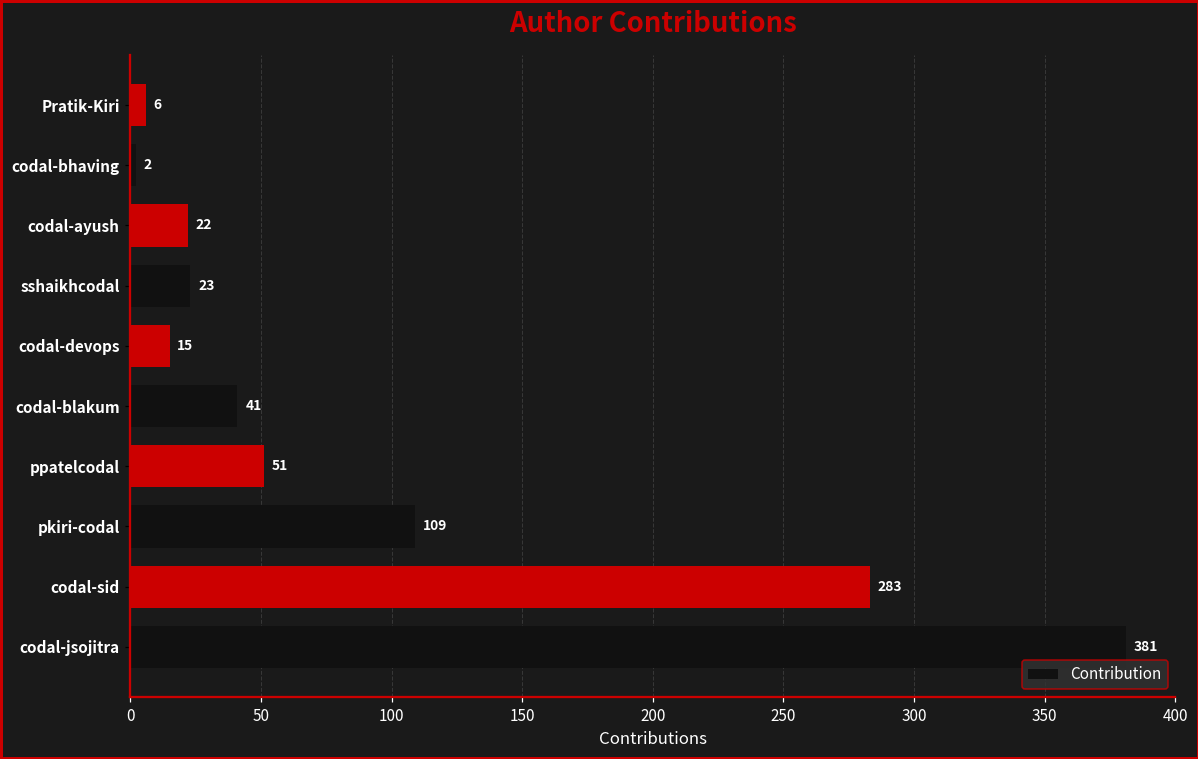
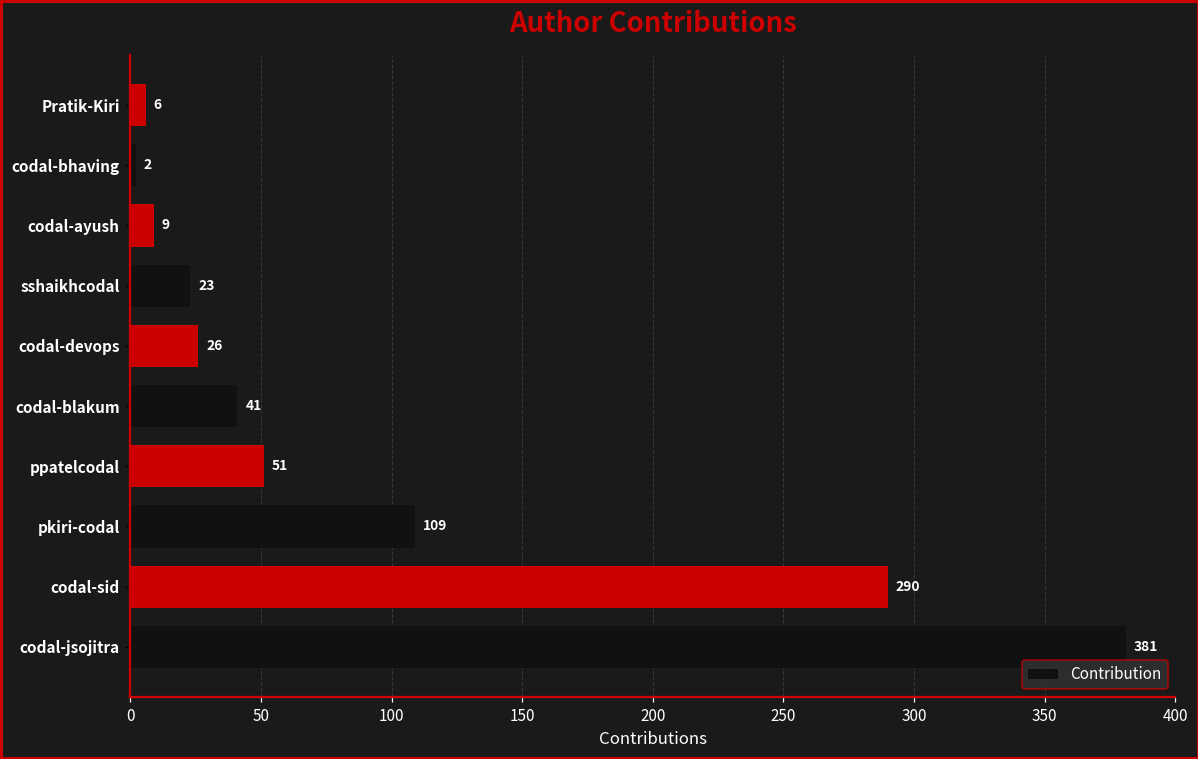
  {
    "Pratik-Kiri": 6,
    "codal-bhaving": 2,
-   "codal-ayush": 22,
+   "codal-ayush": 9,
    "sshaikhcodal": 23,
-   "codal-devops": 15,
+   "codal-devops": 26,
    "codal-blakum": 41,
    "ppatelcodal": 51,
    "pkiri-codal": 109,
-   "codal-sid": 283,
+   "codal-sid": 290,
    "codal-jsojitra": 381
  }
